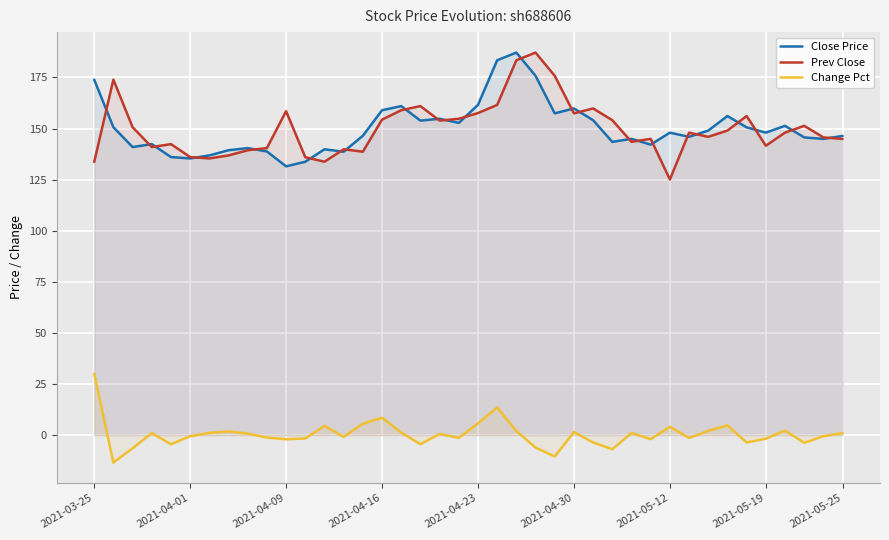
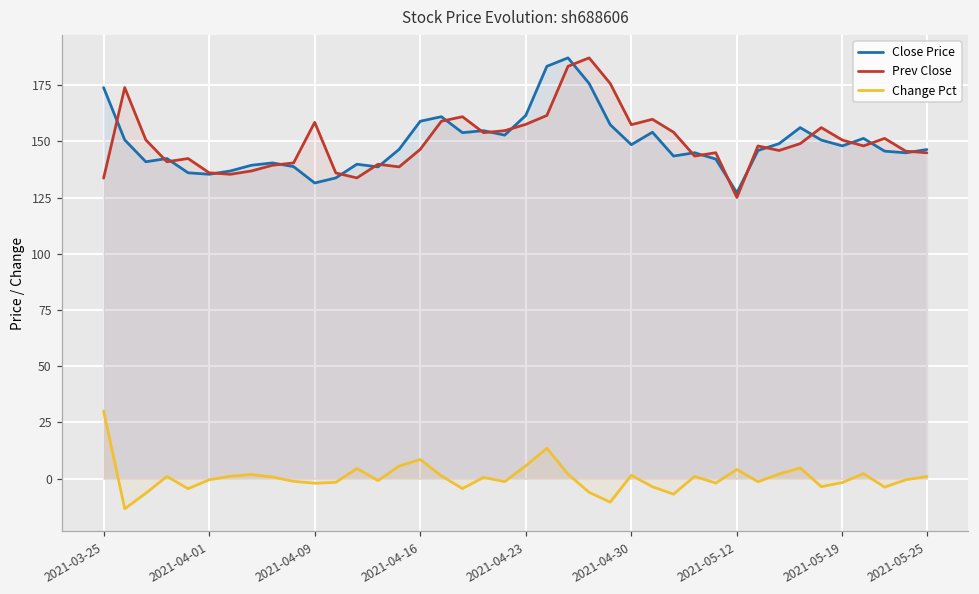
  {
    "Close Price": {
      "2021-03-25": 174,
      "2021-04-09": 132,
      "2021-04-16": 159,
      "2021-04-23": 162,
-     "2021-04-30": 160,
-     "2021-05-12": 148,
+     "2021-04-30": 149,
+     "2021-05-12": 127,
      "2021-05-19": 148,
      "2021-05-25": 146
    },
    "Prev Close": {
      "2021-03-25": 134,
      "2021-04-09": 159,
-     "2021-04-16": 154,
+     "2021-04-16": 146,
      "2021-04-23": 158,
      "2021-04-30": 157,
      "2021-05-12": 125,
-     "2021-05-19": 142,
+     "2021-05-19": 151,
      "2021-05-25": 145
    }
  }
